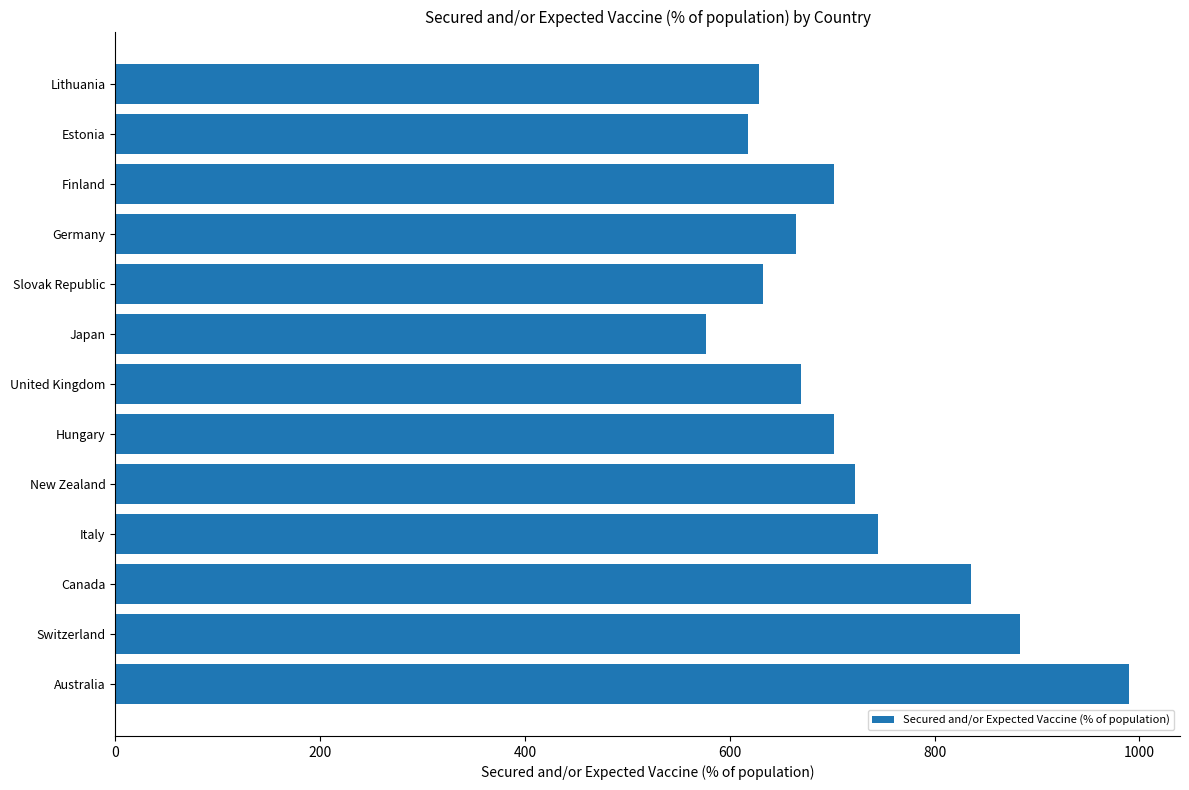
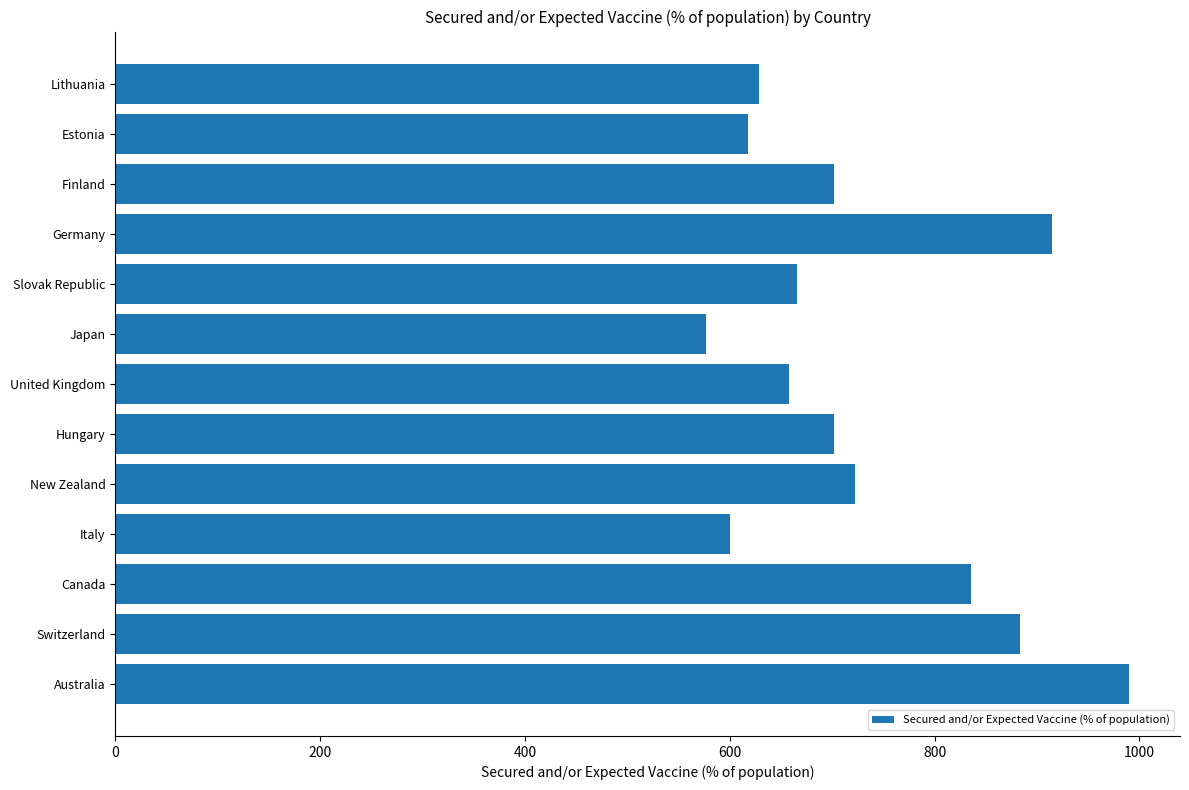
  {
    "Lithuania": 629,
    "Estonia": 618,
    "Finland": 702,
-   "Germany": 665,
-   "Slovak Republic": 633,
+   "Germany": 914,
+   "Slovak Republic": 666,
    "Japan": 577,
-   "United Kingdom": 669,
+   "United Kingdom": 658,
    "Hungary": 702,
    "New Zealand": 723,
-   "Italy": 745,
+   "Italy": 600,
    "Canada": 836,
    "Switzerland": 883,
    "Australia": 990
  }
